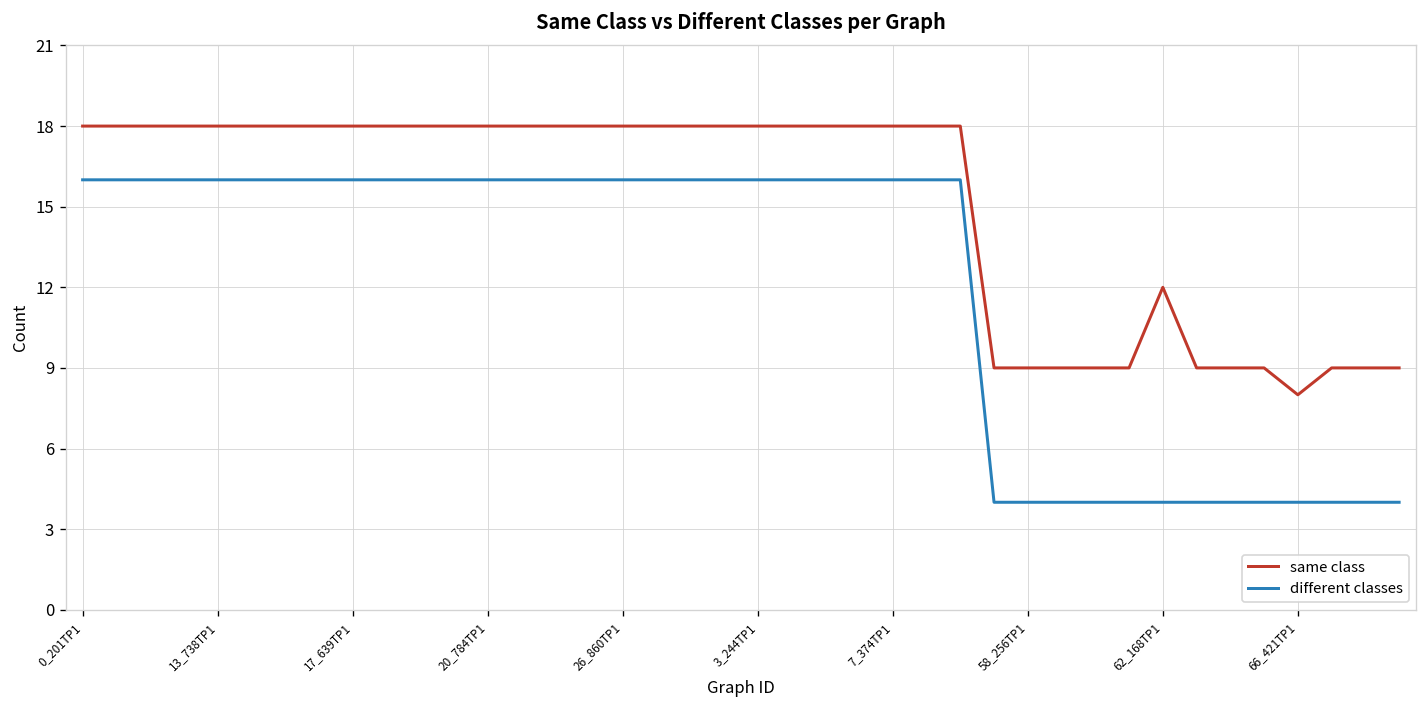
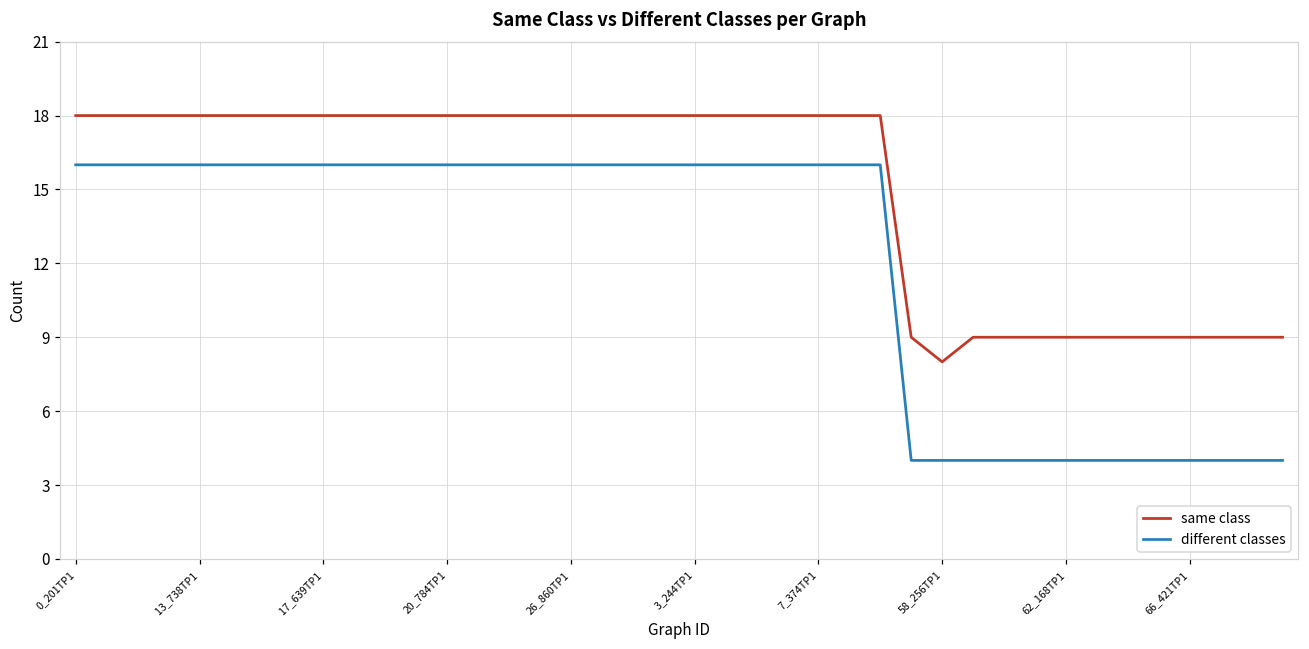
  {
    "same class": {
      "0_201TP1": 18,
      "13_738TP1": 18,
      "17_639TP1": 18,
      "20_784TP1": 18,
      "26_860TP1": 18,
      "3_244TP1": 18,
      "7_374TP1": 18,
-     "58_256TP1": 9,
-     "62_168TP1": 12,
-     "66_421TP1": 8
+     "58_256TP1": 8,
+     "62_168TP1": 9,
+     "66_421TP1": 9
    },
    "different classes": {
      "0_201TP1": 16,
      "13_738TP1": 16,
      "17_639TP1": 16,
      "20_784TP1": 16,
      "26_860TP1": 16,
      "3_244TP1": 16,
      "7_374TP1": 16,
      "58_256TP1": 4,
      "62_168TP1": 4,
      "66_421TP1": 4
    }
  }
